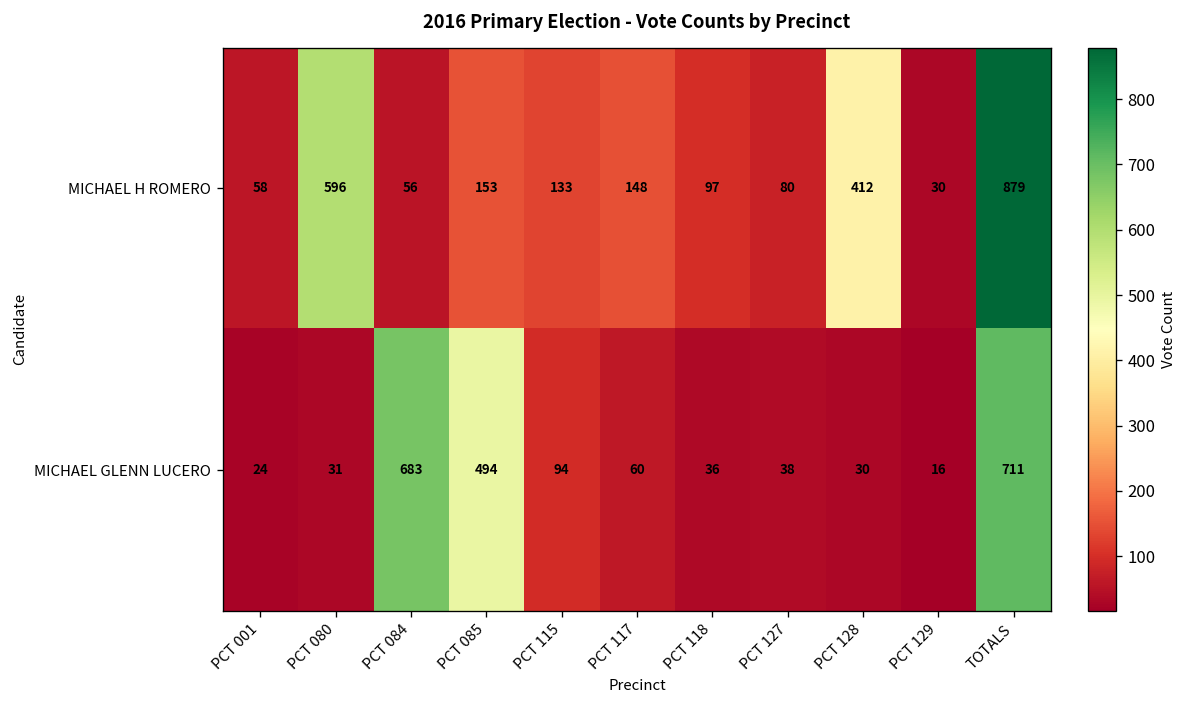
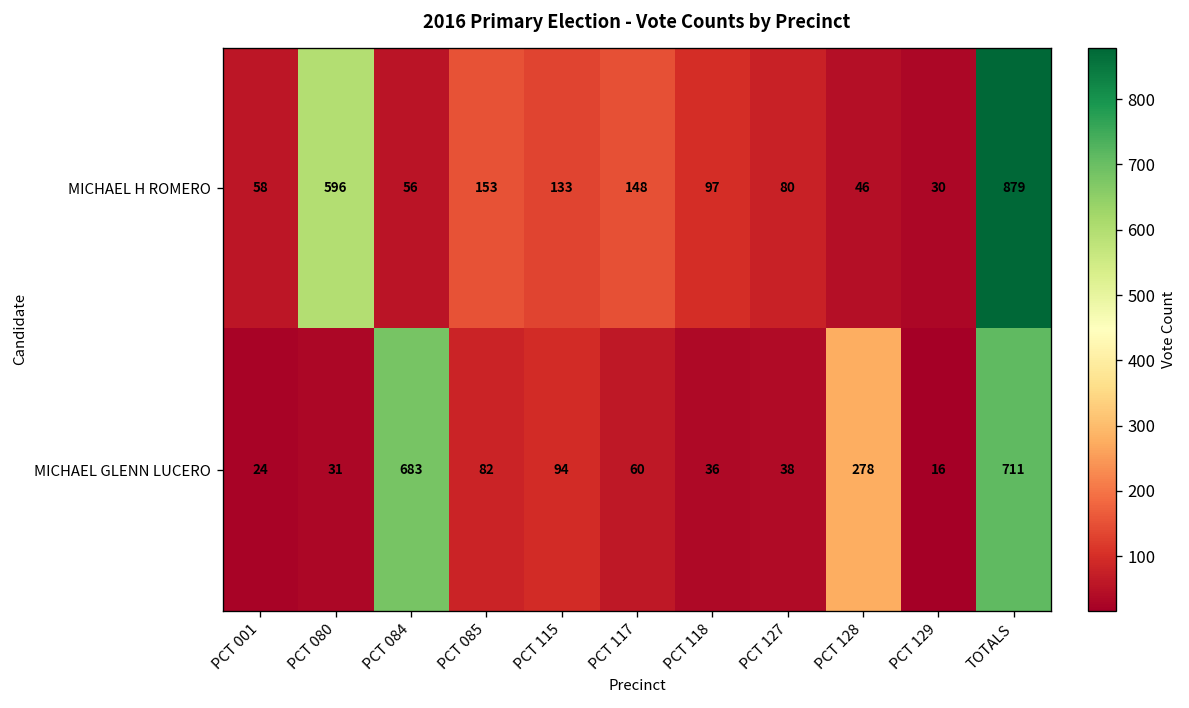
  {
    "MICHAEL H ROMERO": {
      "PCT 001": 58,
      "PCT 080": 596,
      "PCT 084": 56,
      "PCT 085": 153,
      "PCT 115": 133,
      "PCT 117": 148,
      "PCT 118": 97,
      "PCT 127": 80,
-     "PCT 128": 412,
+     "PCT 128": 46,
      "PCT 129": 30,
      "TOTALS": 879
    },
    "MICHAEL GLENN LUCERO": {
      "PCT 001": 24,
      "PCT 080": 31,
      "PCT 084": 683,
-     "PCT 085": 494,
+     "PCT 085": 82,
      "PCT 115": 94,
      "PCT 117": 60,
      "PCT 118": 36,
      "PCT 127": 38,
-     "PCT 128": 30,
+     "PCT 128": 278,
      "PCT 129": 16,
      "TOTALS": 711
    }
  }
